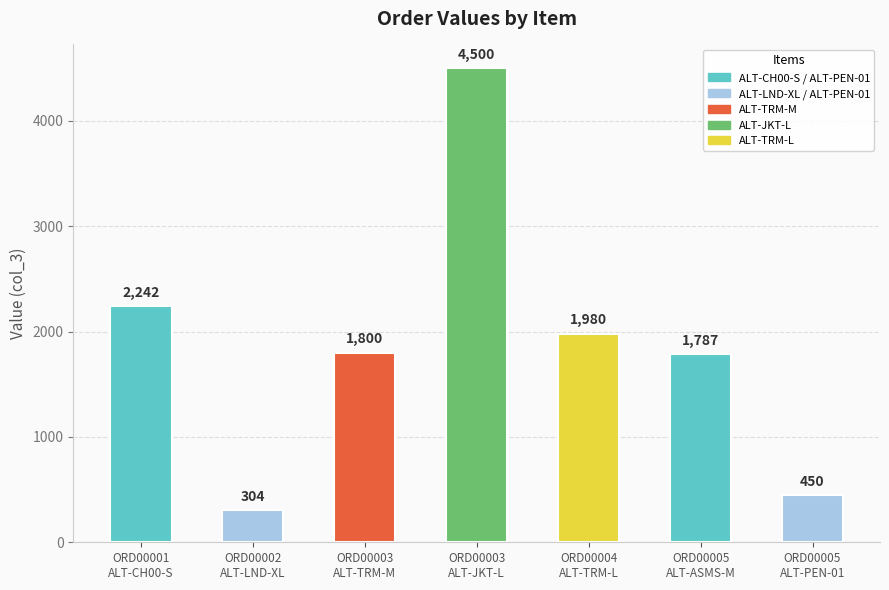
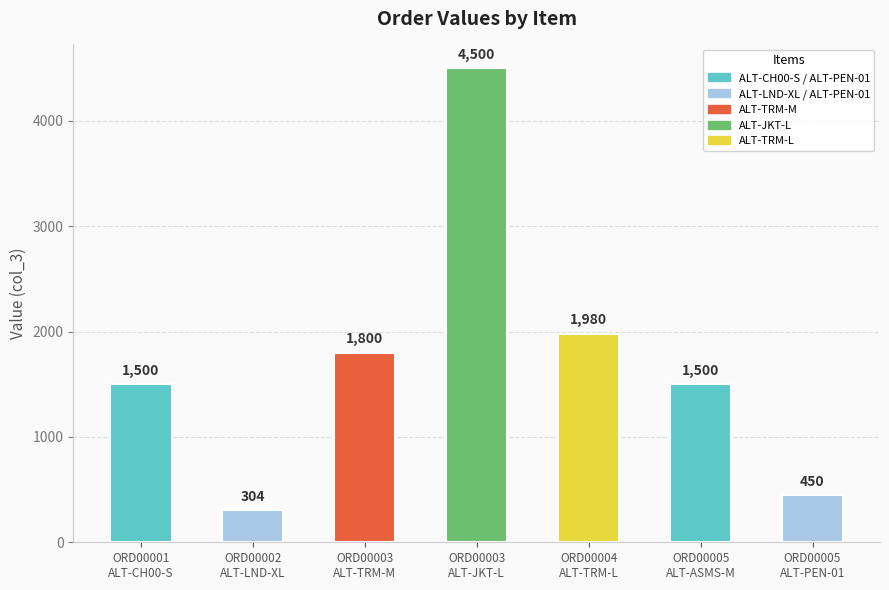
  {
-   "ORD00001 ALT-CH00-S": "2,242",
+   "ORD00001 ALT-CH00-S": "1,500",
    "ORD00002 ALT-LND-XL": "304",
    "ORD00003 ALT-TRM-M": "1,800",
    "ORD00003 ALT-JKT-L": "4,500",
    "ORD00004 ALT-TRM-L": "1,980",
-   "ORD00005 ALT-ASMS-M": "1,787",
+   "ORD00005 ALT-ASMS-M": "1,500",
    "ORD00005 ALT-PEN-01": "450"
  }
